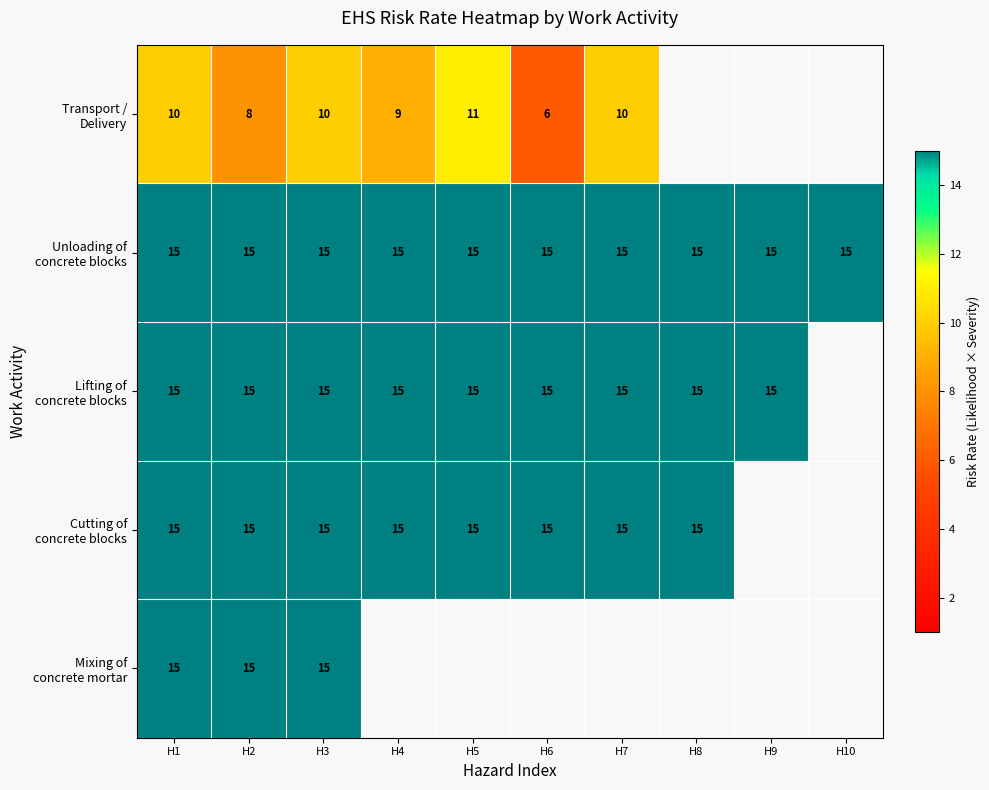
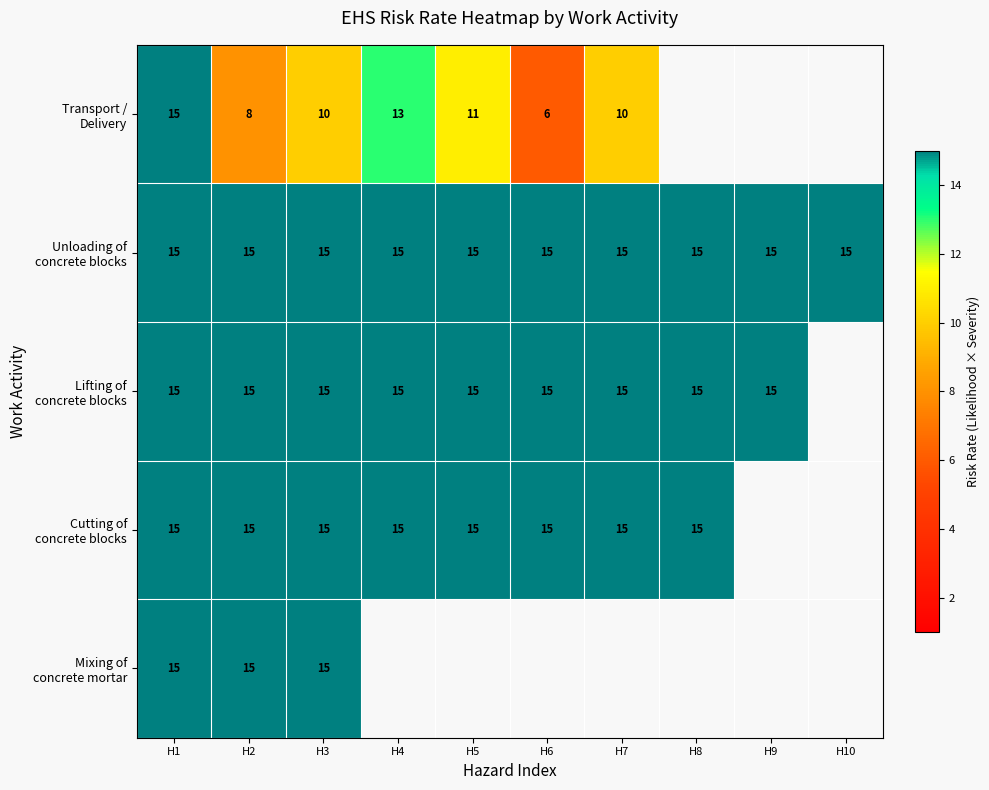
  {
    "Transport / Delivery": {
-     "H1": 10,
+     "H1": 15,
      "H2": 8,
      "H3": 10,
-     "H4": 9,
+     "H4": 13,
      "H5": 11,
      "H6": 6,
      "H7": 10
    },
    "Unloading of concrete blocks": {
      "H1": 15,
      "H2": 15,
      "H3": 15,
      "H4": 15,
      "H5": 15,
      "H6": 15,
      "H7": 15,
      "H8": 15,
      "H9": 15,
      "H10": 15
    },
    "Lifting of concrete blocks": {
      "H1": 15,
      "H2": 15,
      "H3": 15,
      "H4": 15,
      "H5": 15,
      "H6": 15,
      "H7": 15,
      "H8": 15,
      "H9": 15
    },
    "Cutting of concrete blocks": {
      "H1": 15,
      "H2": 15,
      "H3": 15,
      "H4": 15,
      "H5": 15,
      "H6": 15,
      "H7": 15,
      "H8": 15
    },
    "Mixing of concrete mortar": {
      "H1": 15,
      "H2": 15,
      "H3": 15
    }
  }
